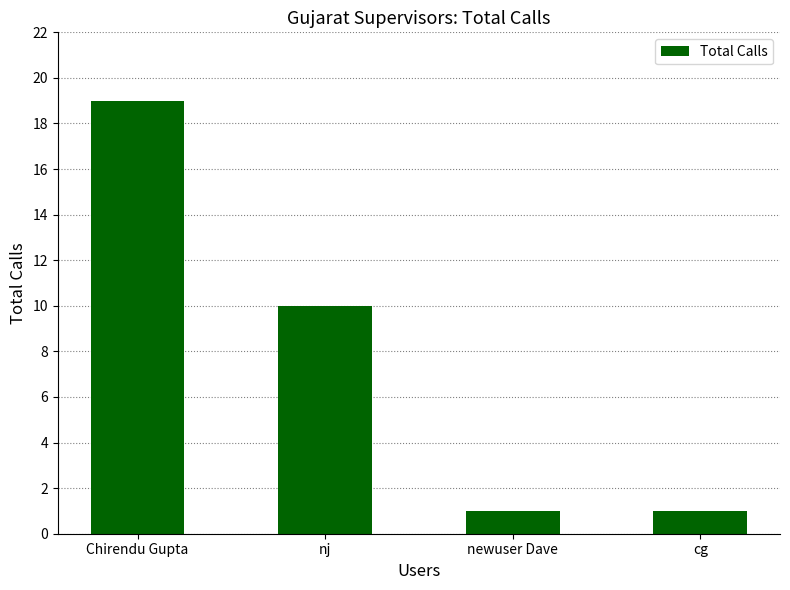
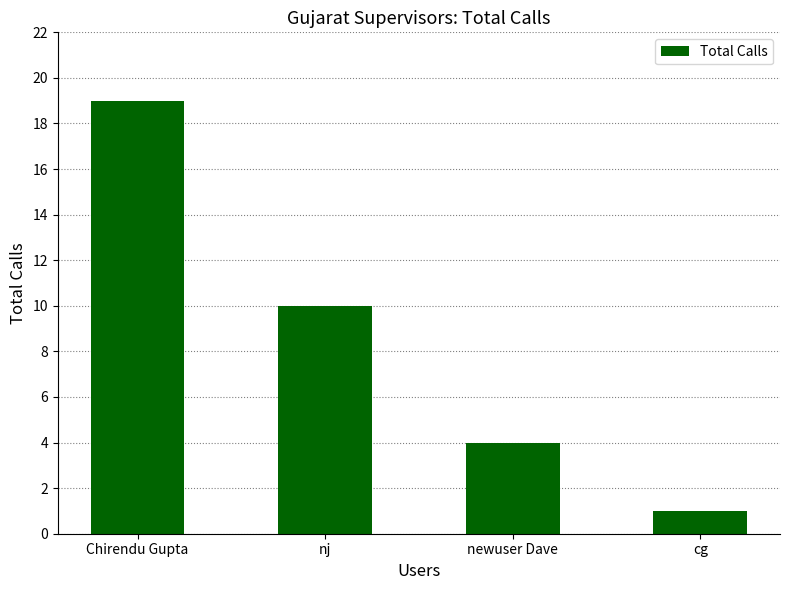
  {
    "Chirendu Gupta": 19,
    "nj": 10,
-   "newuser Dave": 1,
+   "newuser Dave": 4,
    "cg": 1
  }
